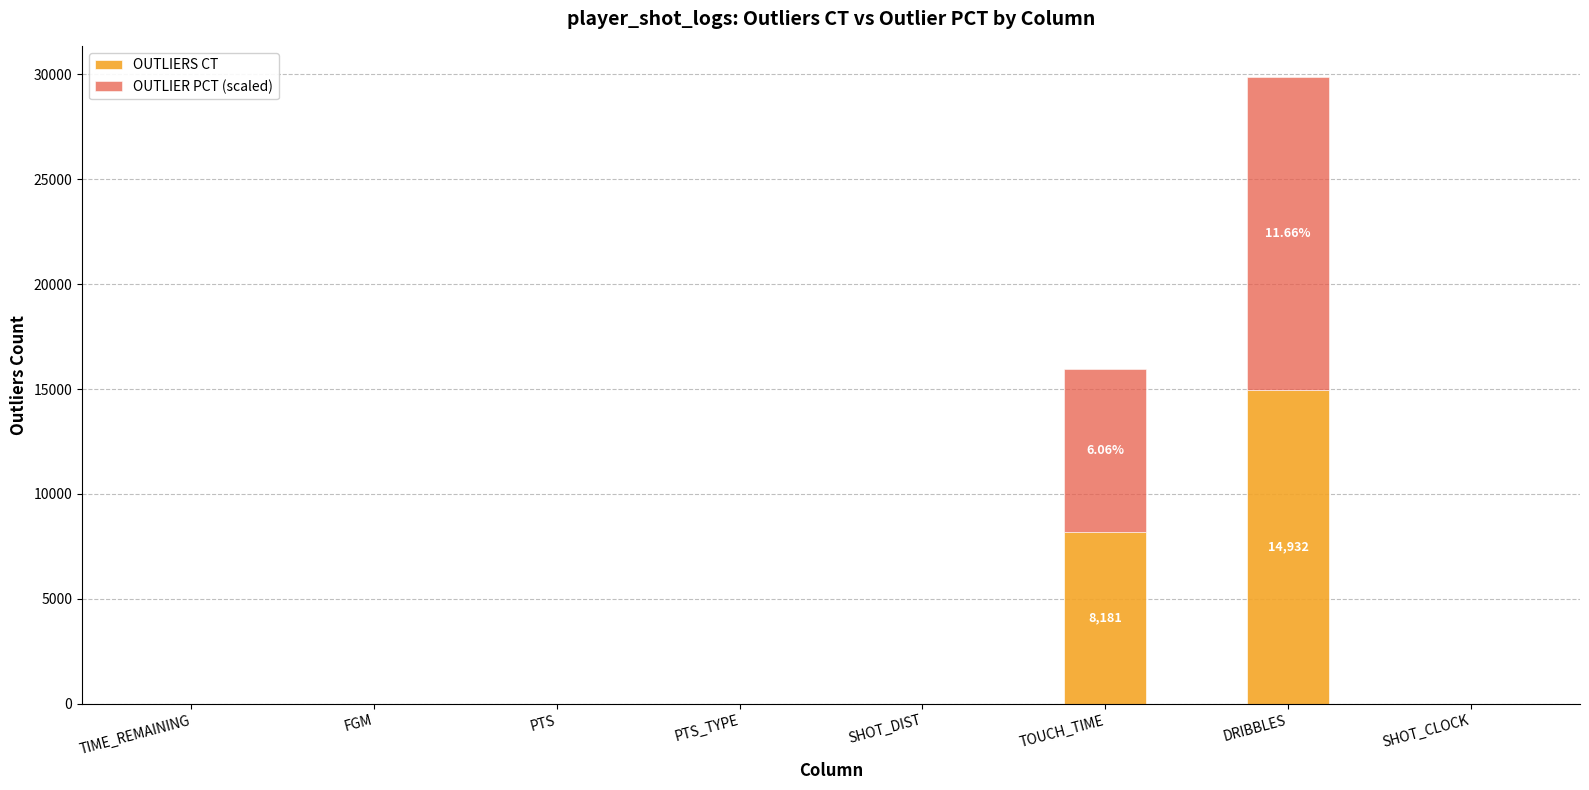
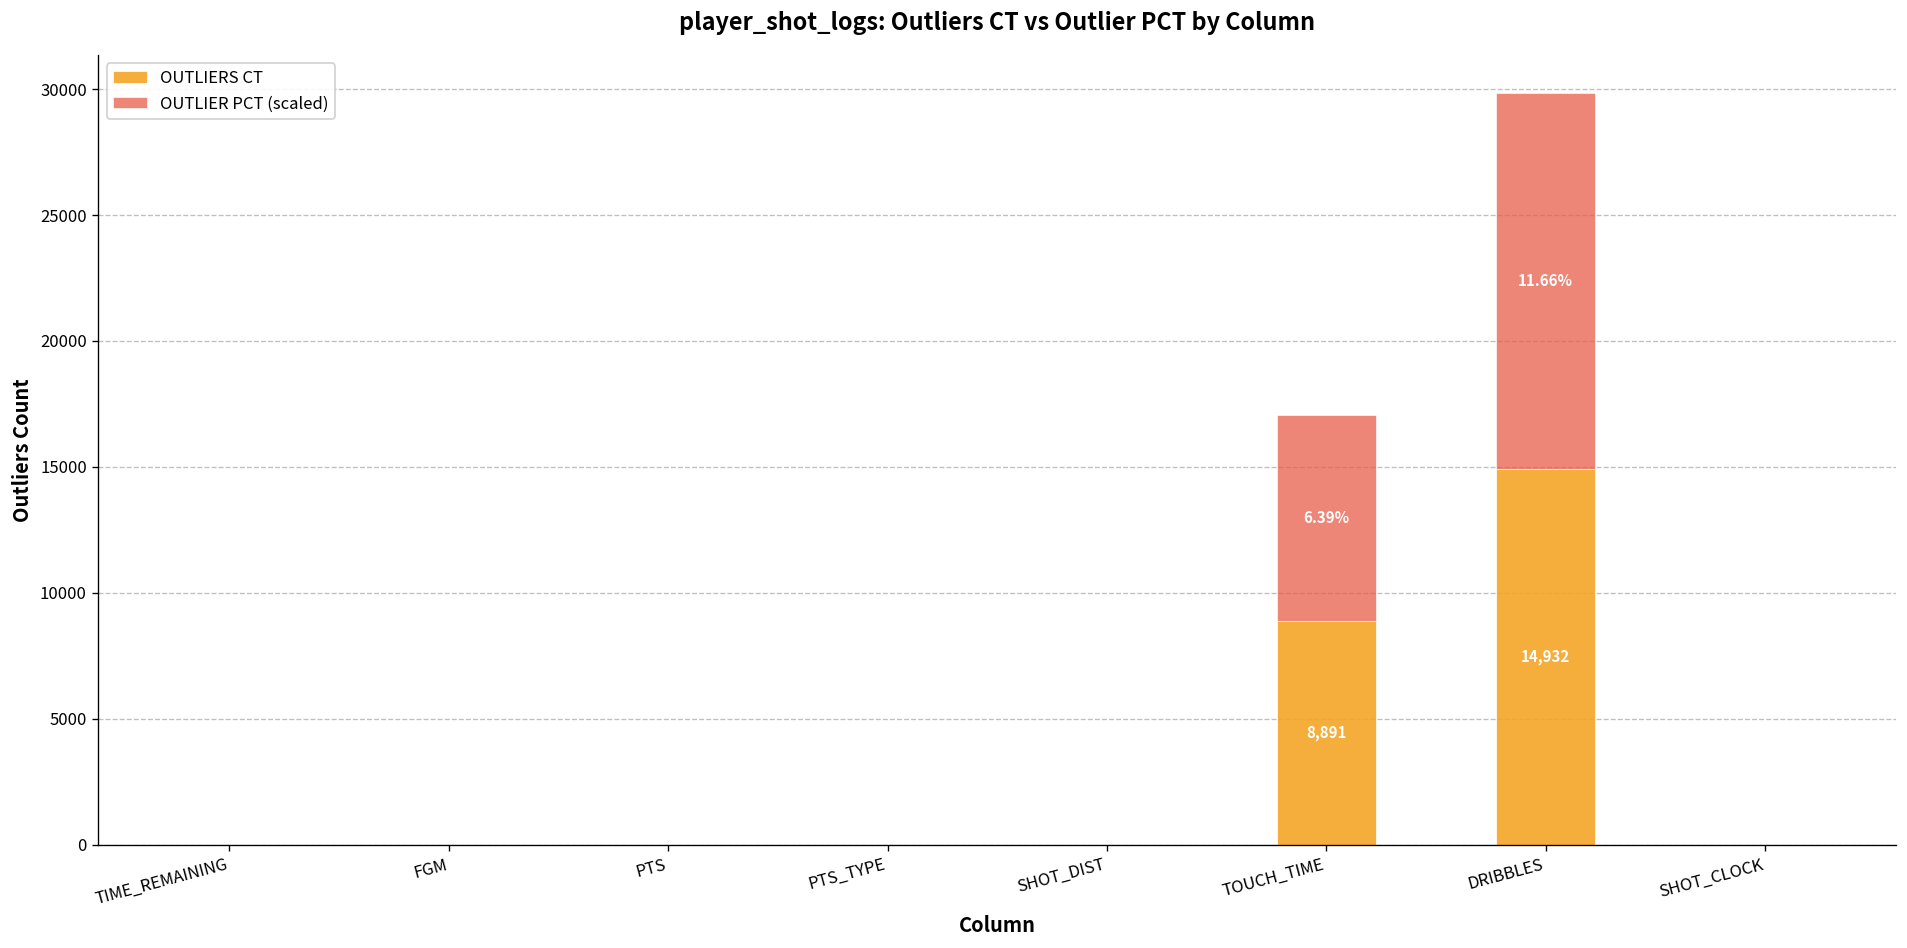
  {
    "OUTLIERS CT": {
-     "TOUCH_TIME": "8,181",
+     "TOUCH_TIME": "8,891",
      "DRIBBLES": "14,932"
    },
    "OUTLIER PCT (scaled)": {
-     "TOUCH_TIME": "6.06%"
+     "TOUCH_TIME": "6.39%"
    }
  }
